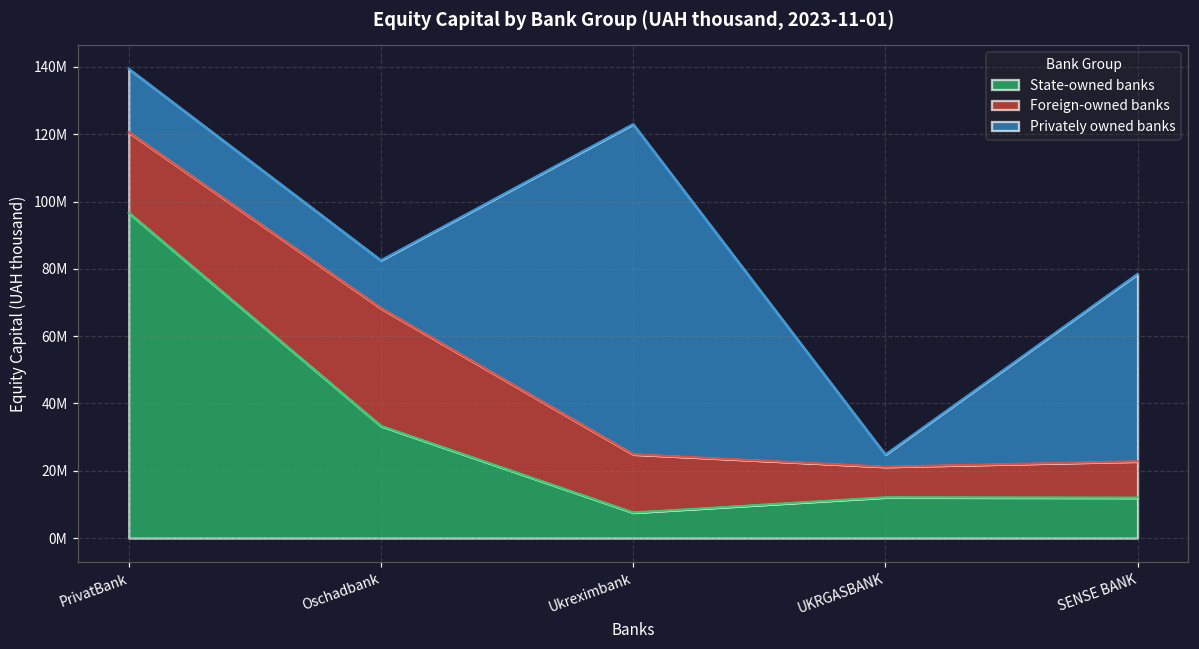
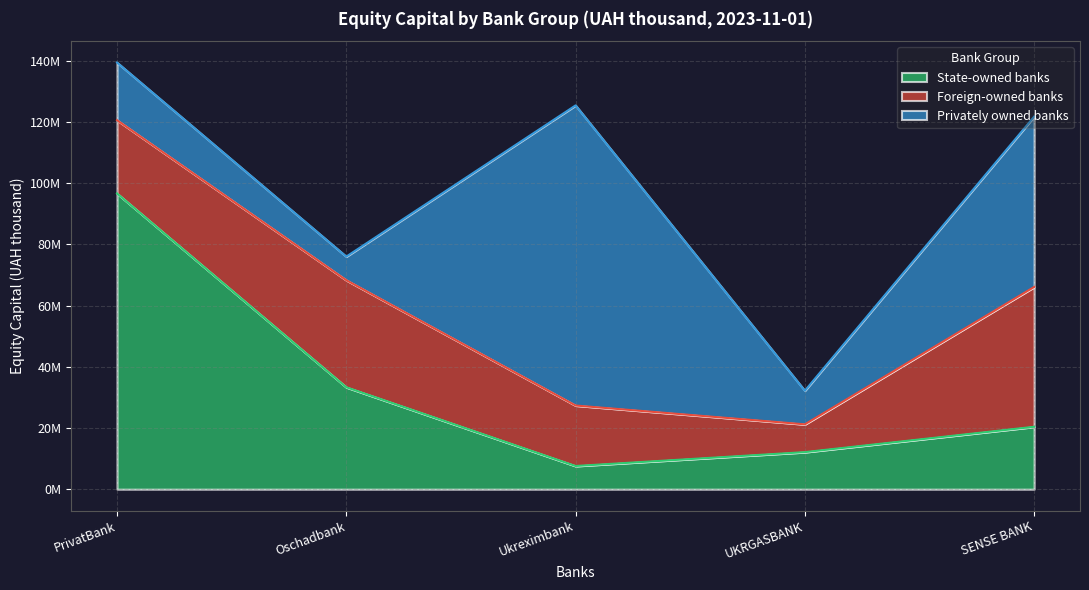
  {
    "State-owned banks": {
      "PrivatBank": 97000000,
      "Oschadbank": 33000000,
      "Ukreximbank": 8000000,
      "UKRGASBANK": 12000000,
-     "SENSE BANK": 12000000
+     "SENSE BANK": 20000000
    },
    "Foreign-owned banks": {
      "PrivatBank": 24000000,
      "Oschadbank": 35000000,
-     "Ukreximbank": 17000000,
+     "Ukreximbank": 20000000,
      "UKRGASBANK": 9000000,
-     "SENSE BANK": 11000000
+     "SENSE BANK": 46000000
    },
    "Privately owned banks": {
      "PrivatBank": 19000000,
-     "Oschadbank": 14000000,
+     "Oschadbank": 8000000,
      "Ukreximbank": 98000000,
-     "UKRGASBANK": 4000000
+     "UKRGASBANK": 11000000
    }
  }
